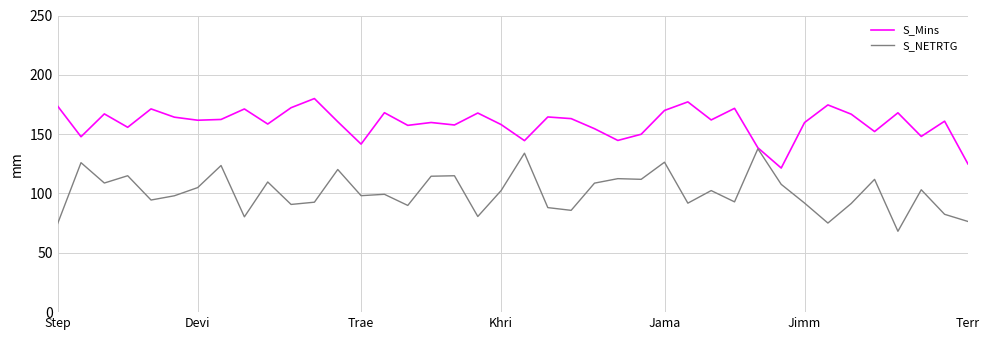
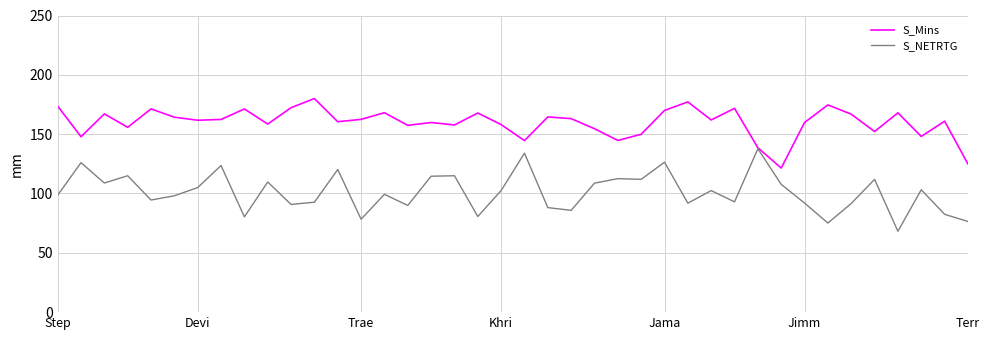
  {
    "S_Mins": {
      "Step": 174,
      "Devi": 162,
-     "Trae": 142,
+     "Trae": 162,
      "Khri": 158,
      "Jama": 170,
      "Jimm": 160,
      "Terr": 125
    },
    "S_NETRTG": {
-     "Step": 75,
+     "Step": 99,
      "Devi": 105,
-     "Trae": 98,
+     "Trae": 78,
      "Khri": 102,
      "Jama": 126,
      "Jimm": 92,
      "Terr": 76
    }
  }
